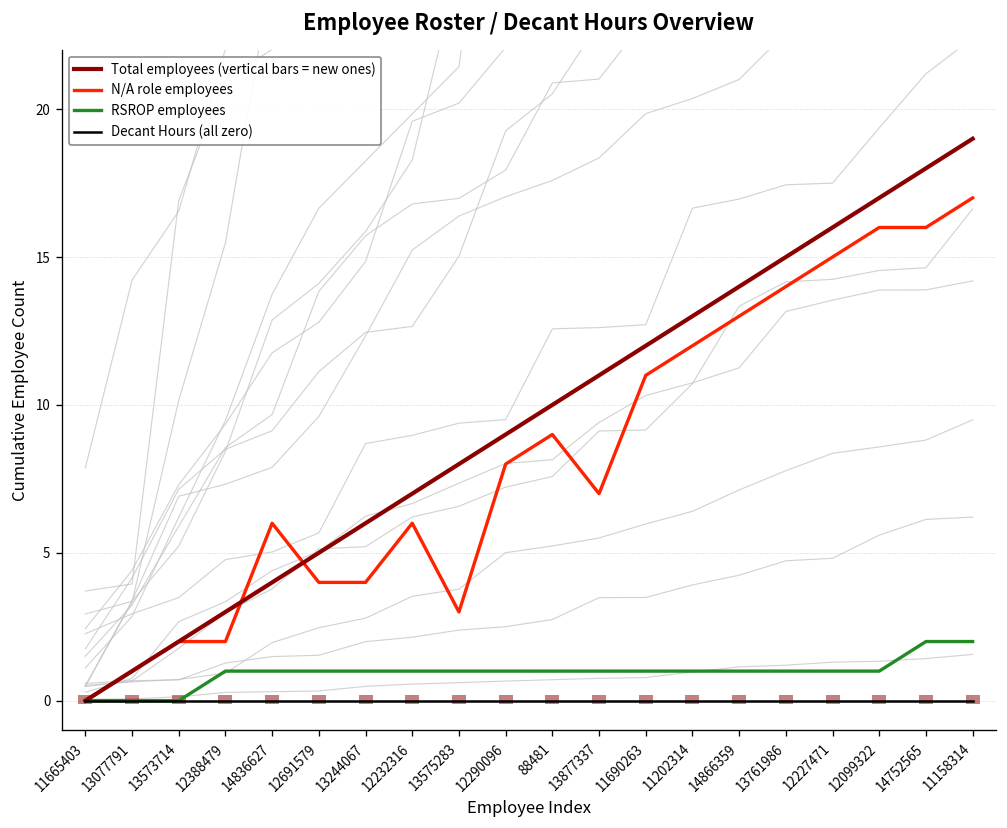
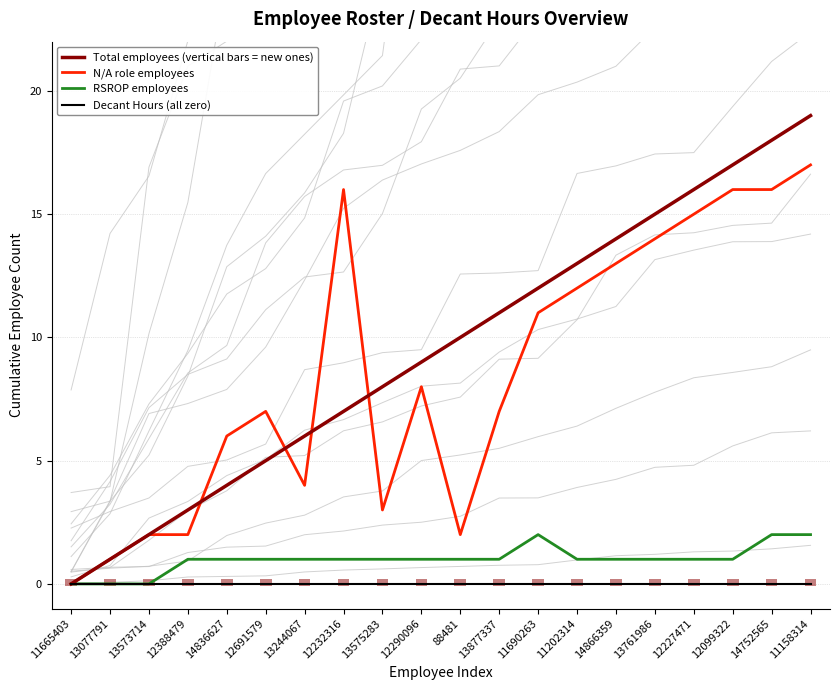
  {
    "N/A role employees": {
      "12388479": 2,
      "14836627": 6,
-     "12691579": 4,
+     "12691579": 7,
      "13244067": 4,
-     "12232316": 6,
+     "12232316": 16,
      "13575283": 3,
-     "88481": 9,
+     "88481": 2,
      "13877337": 7,
      "11690263": 11,
      "11202314": 12,
      "14866359": 13,
      "13761986": 14,
      "12227471": 15,
      "12099322": 16,
      "14752565": 16,
      "11158314": 17
    },
    "RSROP employees": {
      "14836627": 1,
      "12691579": 1,
      "13244067": 1,
      "12232316": 1,
      "13575283": 1,
      "12290096": 1,
      "88481": 1,
      "13877337": 1,
-     "11690263": 1,
+     "11690263": 2,
      "14866359": 1,
      "13761986": 1,
      "12227471": 1,
      "12099322": 1,
      "14752565": 2,
      "11158314": 2
    },
    "Decant Hours (all zero)": {
      "12388479": 0,
      "14836627": 0,
      "12691579": 0,
      "13244067": 0,
      "12232316": 0,
      "13575283": 0,
      "12290096": 0,
      "88481": 0,
      "13877337": 0,
      "11690263": 0,
      "11202314": 0,
      "14866359": 0,
      "13761986": 0,
      "12227471": 0,
      "12099322": 0,
      "14752565": 0,
      "11158314": 0
    }
  }
